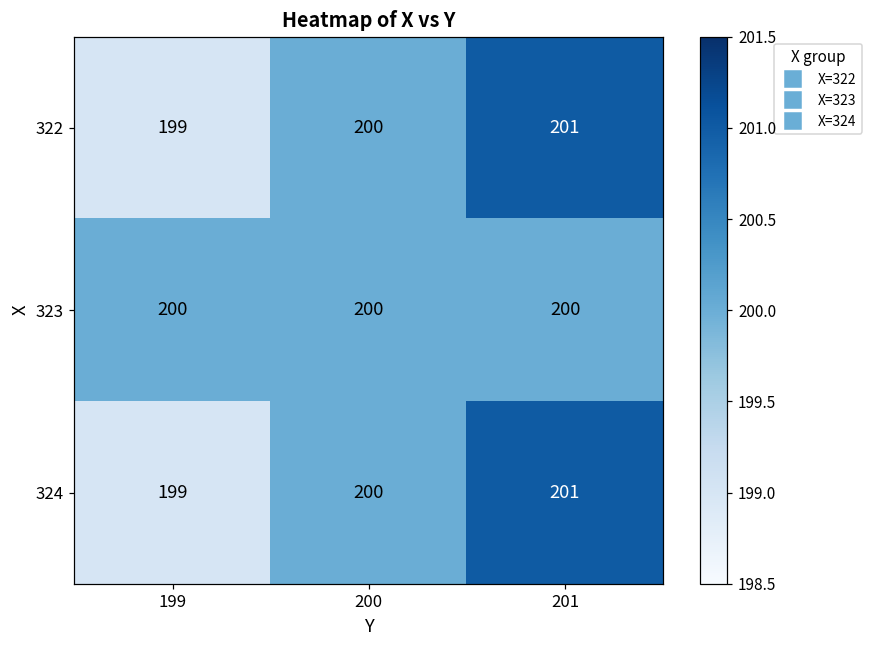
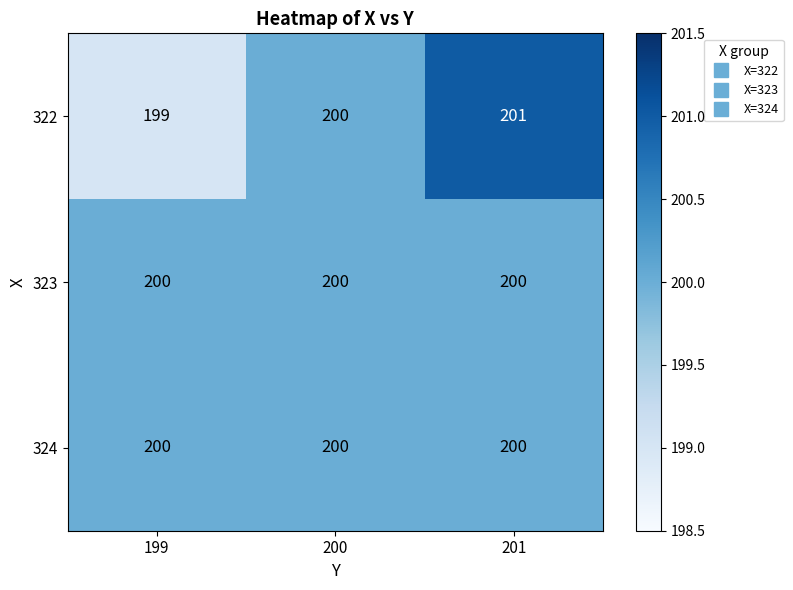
  {
    "322": {
      "199": 199,
      "200": 200,
      "201": 201
    },
    "323": {
      "199": 200,
      "200": 200,
      "201": 200
    },
    "324": {
-     "199": 199,
+     "199": 200,
      "200": 200,
-     "201": 201
+     "201": 200
    }
  }
